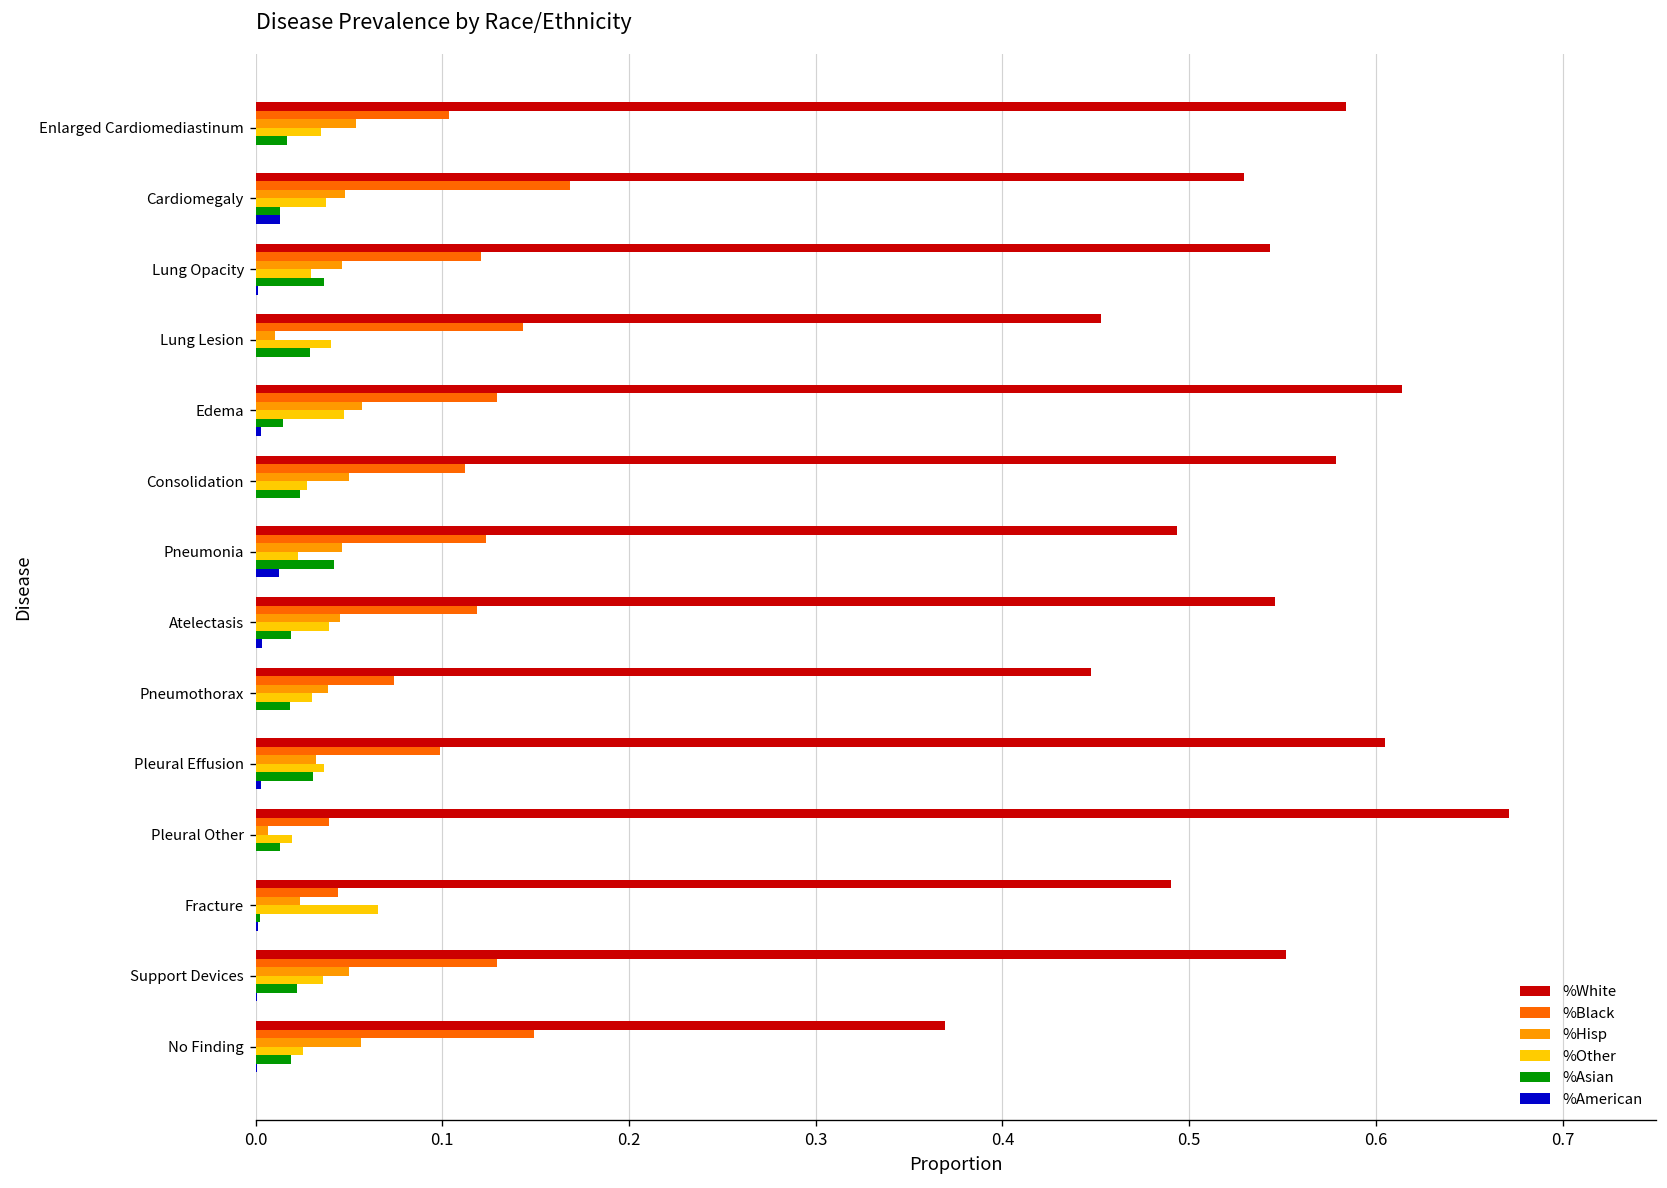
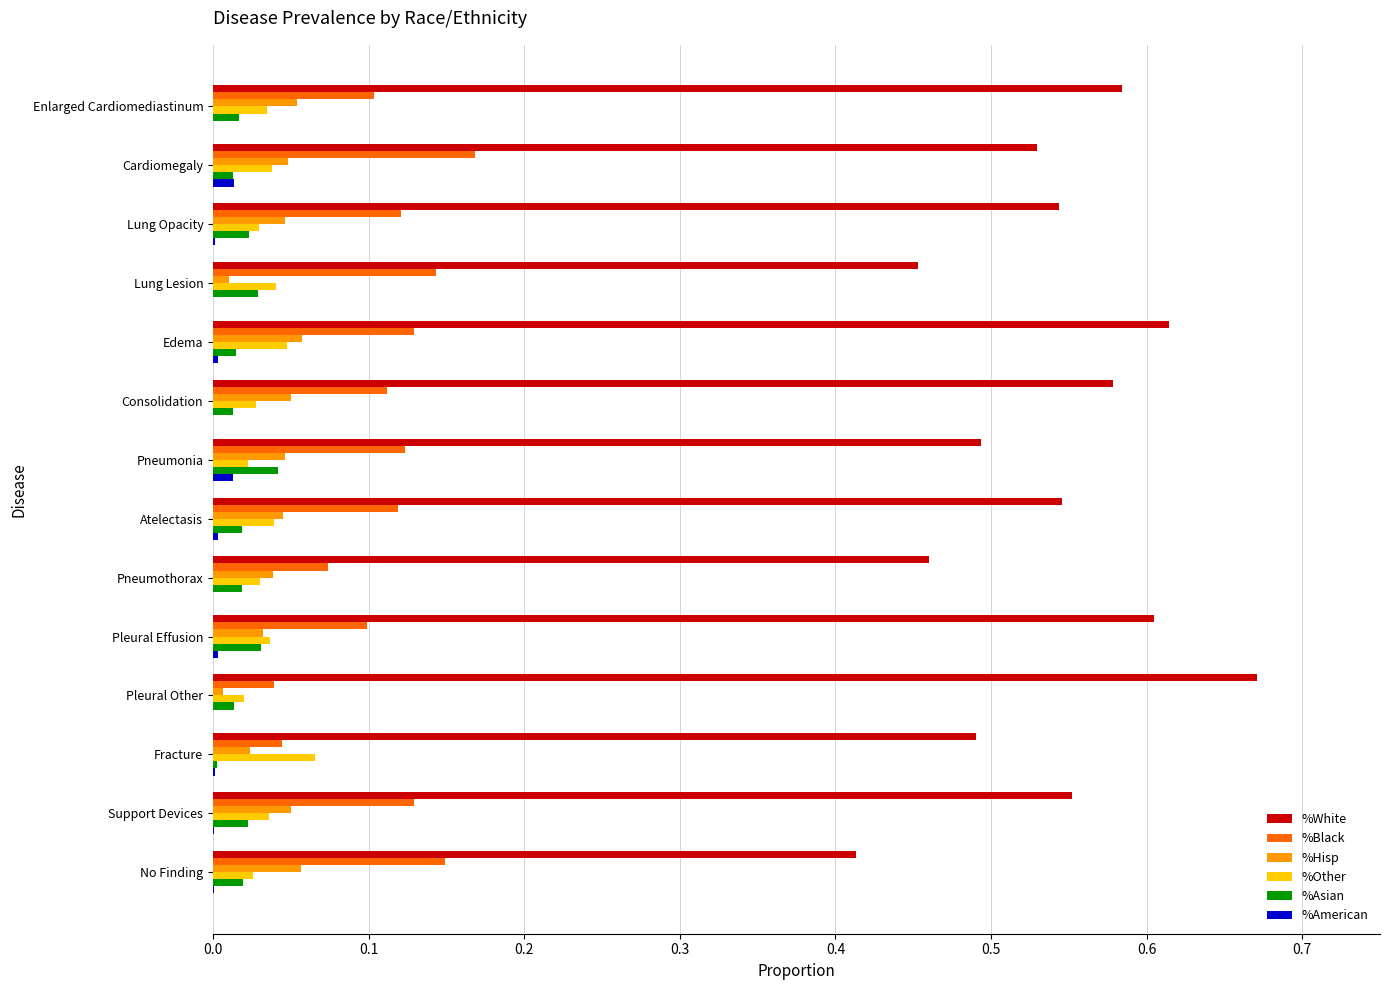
  {
    "%White": {
      "Enlarged Cardiomediastinum": 0.584,
      "Cardiomegaly": 0.529,
      "Lung Opacity": 0.543,
      "Lung Lesion": 0.453,
      "Edema": 0.614,
      "Consolidation": 0.578,
      "Pneumonia": 0.493,
      "Atelectasis": 0.546,
-     "Pneumothorax": 0.447,
+     "Pneumothorax": 0.460,
      "Pleural Effusion": 0.605,
      "Pleural Other": 0.671,
      "Fracture": 0.490,
      "Support Devices": 0.552,
-     "No Finding": 0.369
+     "No Finding": 0.413
    },
    "%Asian": {
      "Enlarged Cardiomediastinum": 0.017,
      "Cardiomegaly": 0.013,
-     "Lung Opacity": 0.037,
+     "Lung Opacity": 0.023,
      "Lung Lesion": 0.029,
      "Edema": 0.015,
-     "Consolidation": 0.024,
+     "Consolidation": 0.013,
      "Pneumonia": 0.042,
      "Atelectasis": 0.019,
      "Pneumothorax": 0.019,
      "Pleural Effusion": 0.031,
      "Pleural Other": 0.013,
      "Fracture": 0.002,
      "Support Devices": 0.022,
      "No Finding": 0.019
    },
    "%American": {
      "Enlarged Cardiomediastinum": 0.000,
      "Cardiomegaly": 0.013,
      "Lung Lesion": 0.000,
      "Edema": 0.003,
      "Consolidation": 0.000,
      "Pneumonia": 0.013,
      "Atelectasis": 0.003,
      "Pneumothorax": 0.000,
      "Pleural Effusion": 0.003,
      "Pleural Other": 0.000
    }
  }
